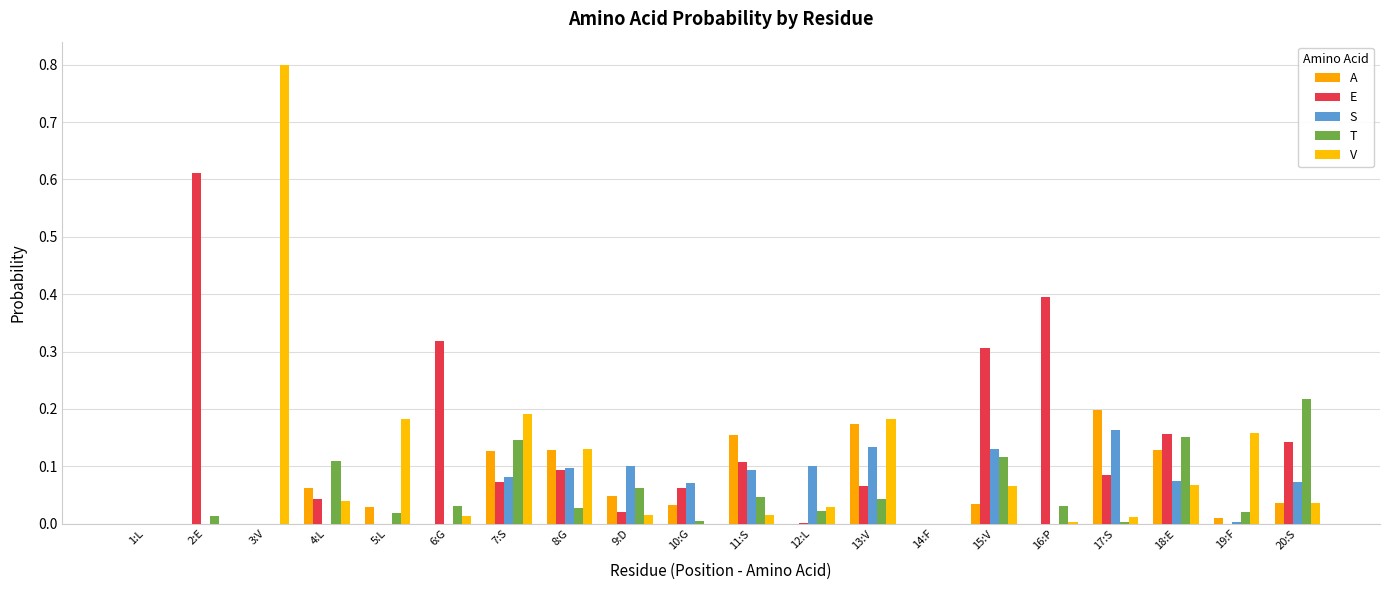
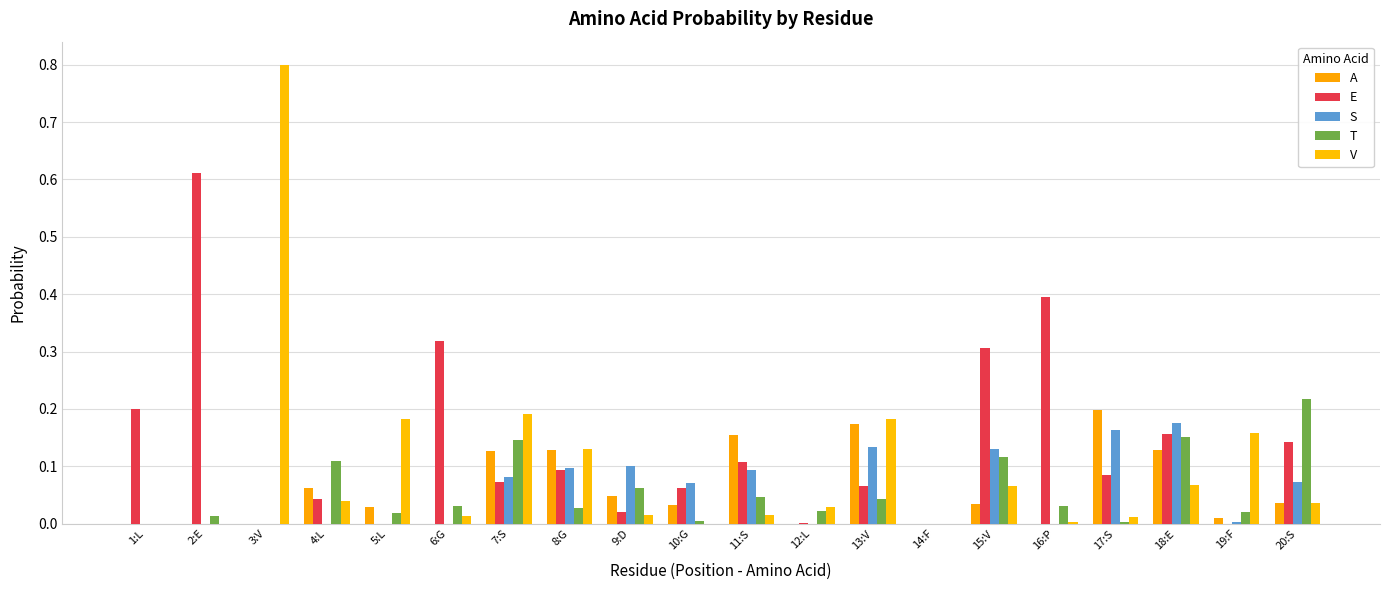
  {
    "E": {
-     "1:L": 0.0,
+     "1:L": 0.2,
      "2:E": 0.61,
      "3:V": 0.0,
      "4:L": 0.04,
      "5:L": 0.0,
      "6:G": 0.32,
      "7:S": 0.07,
      "8:G": 0.09,
      "9:D": 0.02,
      "10:G": 0.06,
      "11:S": 0.11,
      "13:V": 0.07,
      "14:F": 0.0,
      "15:V": 0.31,
      "16:P": 0.4,
      "17:S": 0.08,
      "18:E": 0.16,
      "19:F": 0.0,
      "20:S": 0.14
    },
    "S": {
      "1:L": 0.00,
      "2:E": 0.00,
      "3:V": 0.00,
      "4:L": 0.00,
      "5:L": 0.00,
      "6:G": 0.00,
      "7:S": 0.08,
      "8:G": 0.10,
      "9:D": 0.10,
      "10:G": 0.07,
      "11:S": 0.09,
-     "12:L": 0.1,
+     "12:L": 0.0,
      "13:V": 0.13,
      "14:F": 0.00,
      "15:V": 0.13,
      "16:P": 0.00,
      "17:S": 0.16,
-     "18:E": 0.07,
+     "18:E": 0.18,
      "20:S": 0.07
    },
    "T": {
      "1:L": 0.00,
      "2:E": 0.01,
      "3:V": 0.00,
      "4:L": 0.11,
      "5:L": 0.02,
      "6:G": 0.03,
      "7:S": 0.15,
      "8:G": 0.03,
      "9:D": 0.06,
      "10:G": 0.01,
      "11:S": 0.05,
      "12:L": 0.02,
      "13:V": 0.04,
      "14:F": 0.00,
      "15:V": 0.12,
      "16:P": 0.03,
      "18:E": 0.15,
      "19:F": 0.02,
      "20:S": 0.22
    }
  }
